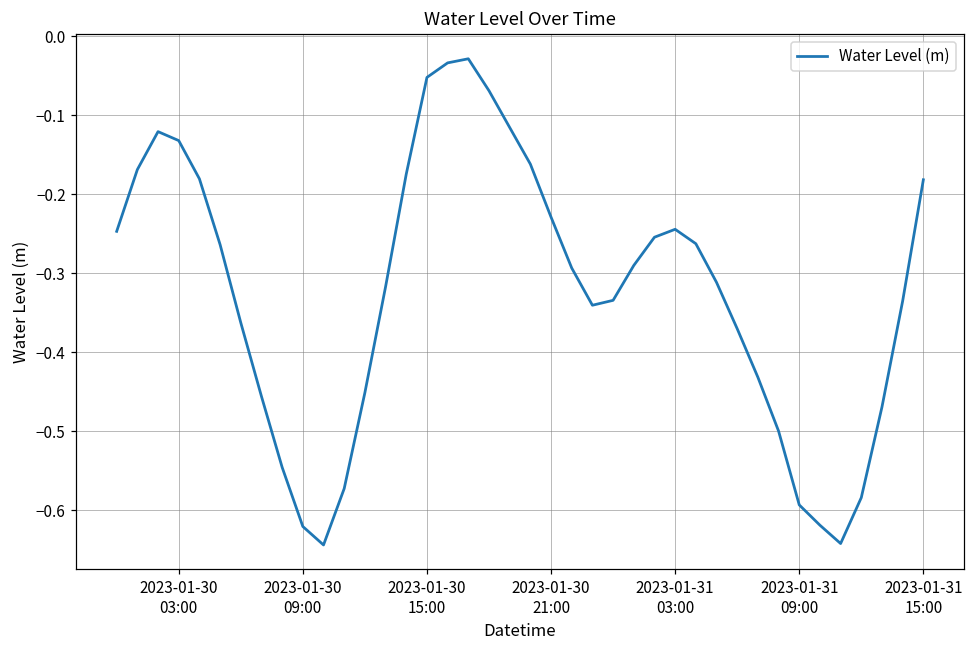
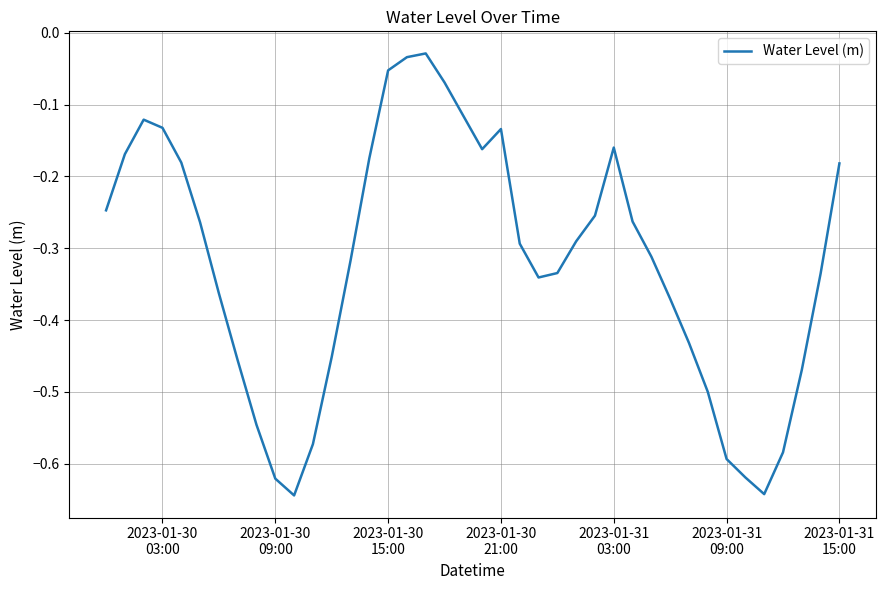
  {
    "2023-01-30 03:00": -0.13,
    "2023-01-30 09:00": -0.62,
    "2023-01-30 15:00": -0.05,
-   "2023-01-30 21:00": -0.23,
-   "2023-01-31 03:00": -0.24,
+   "2023-01-30 21:00": -0.13,
+   "2023-01-31 03:00": -0.16,
    "2023-01-31 09:00": -0.59,
    "2023-01-31 15:00": -0.18
  }
